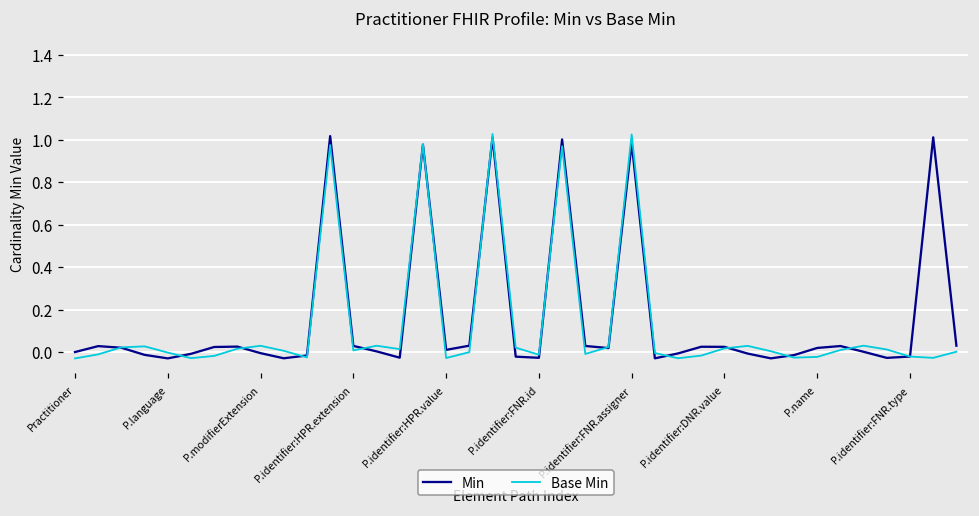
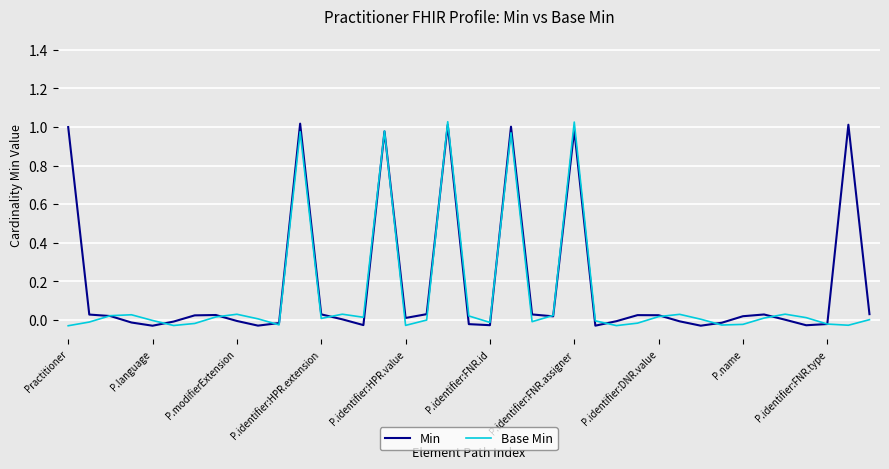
  {
    "Min": {
-     "Practitioner": 0,
+     "Practitioner": 1,
      "P.language": -0.03,
      "P.modifierExtension": 0,
      "P.identifier:HPR.extension": 0.03,
      "P.identifier:HPR.value": 0,
      "P.identifier:FNR.id": -0.03,
      "P.identifier:FNR.assigner": 0.98,
      "P.name": 0.02
    },
    "Base Min": {
      "Practitioner": -0.03,
      "P.language": 0,
      "P.modifierExtension": 0.03,
      "P.identifier:HPR.extension": 0,
      "P.identifier:HPR.value": -0.03,
      "P.identifier:FNR.id": 0,
      "P.identifier:FNR.assigner": 1.03,
      "P.name": -0.02
    }
  }
